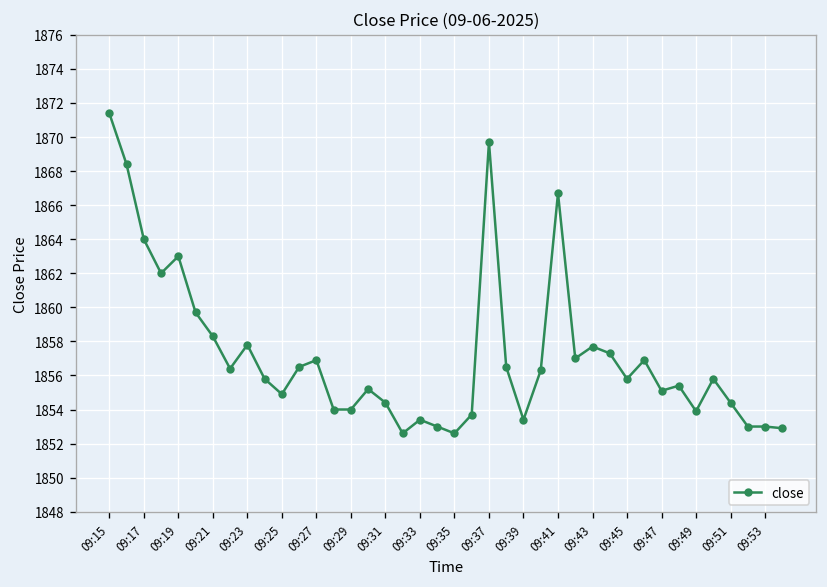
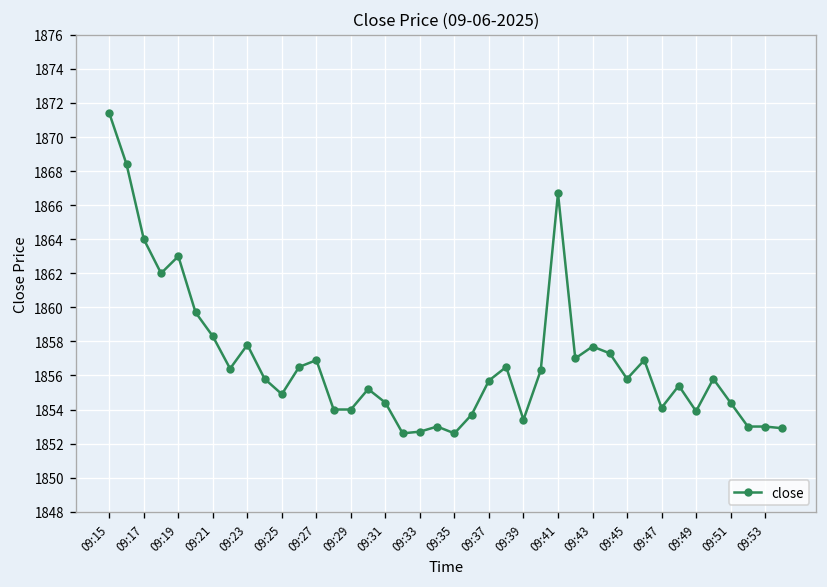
  {
    "09:15": 1871.4,
    "09:17": 1864.0,
    "09:19": 1863.0,
    "09:21": 1858.3,
    "09:23": 1857.8,
    "09:25": 1854.9,
    "09:27": 1856.9,
    "09:29": 1854.0,
    "09:31": 1854.4,
-   "09:33": 1853.4,
+   "09:33": 1852.7,
    "09:35": 1852.6,
-   "09:37": 1869.7,
+   "09:37": 1855.7,
    "09:39": 1853.4,
    "09:41": 1866.7,
    "09:43": 1857.7,
    "09:45": 1855.8,
-   "09:47": 1855.1,
+   "09:47": 1854.1,
    "09:49": 1853.9,
    "09:51": 1854.4,
    "09:53": 1853.0
  }
